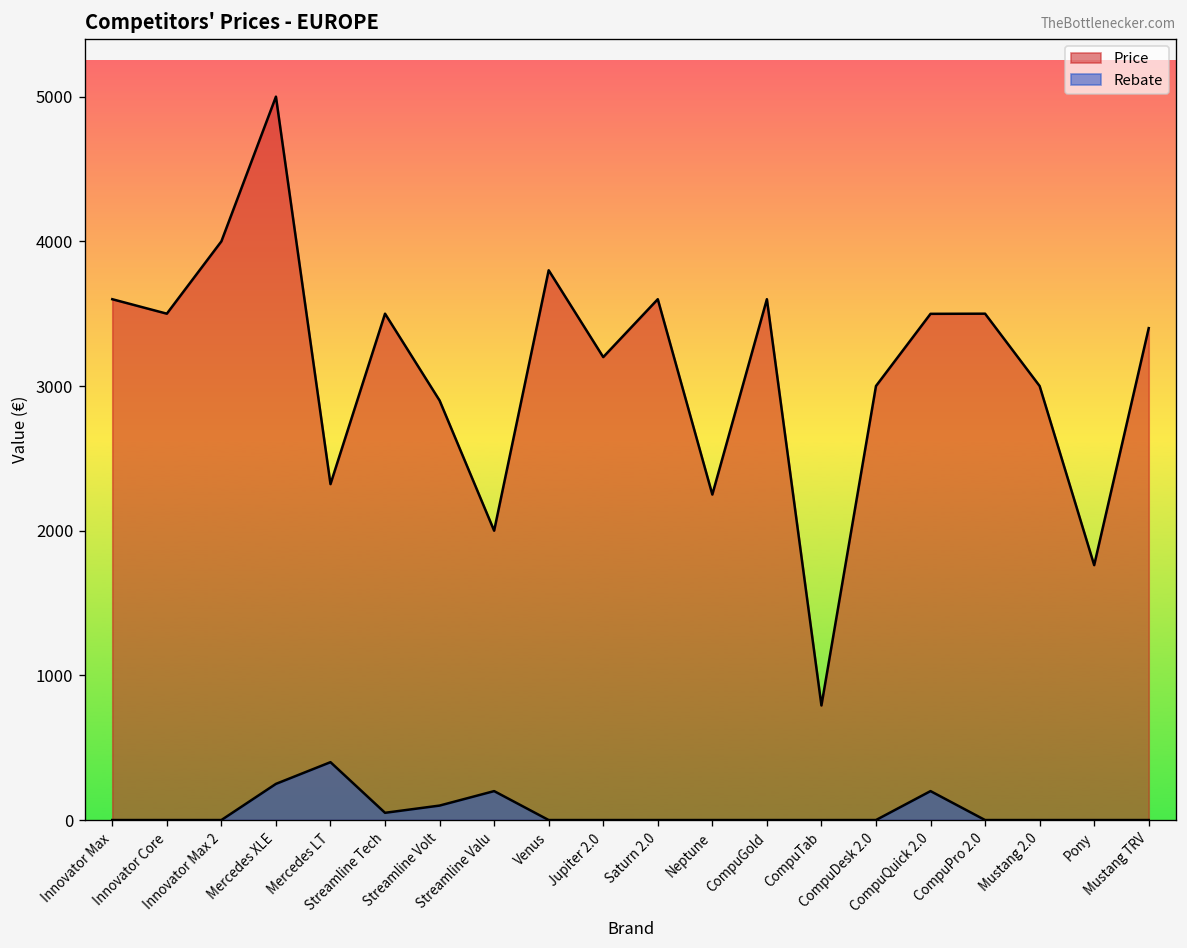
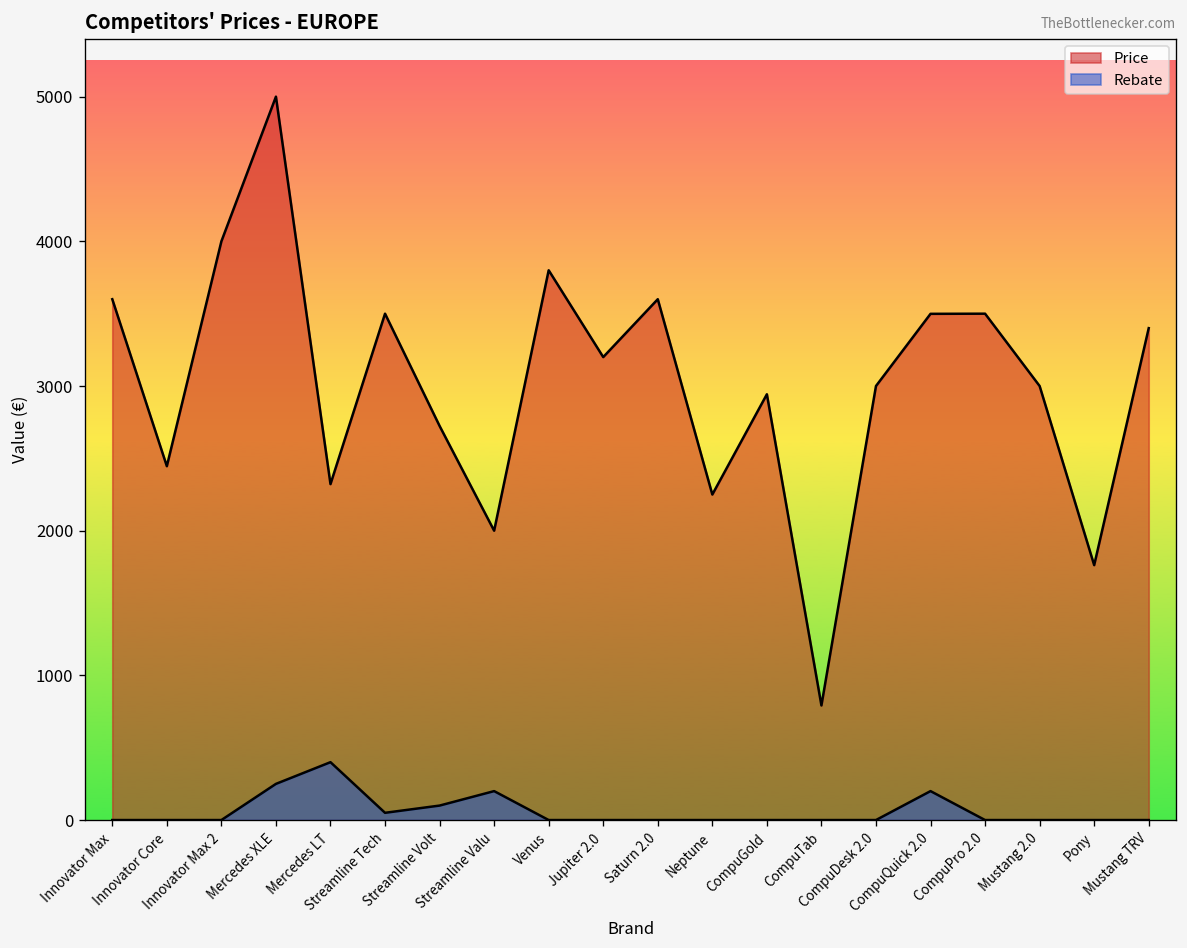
  {
    "Price": {
      "Innovator Max": 3600,
-     "Innovator Core": 3500,
+     "Innovator Core": 2450,
      "Innovator Max 2": 4000,
      "Mercedes XLE": 5000,
      "Mercedes LT": 2320,
      "Streamline Tech": 3500,
-     "Streamline Volt": 2900,
+     "Streamline Volt": 2720,
      "Streamline Valu": 2000,
      "Venus": 3800,
      "Jupiter 2.0": 3200,
      "Saturn 2.0": 3600,
      "Neptune": 2250,
-     "CompuGold": 3600,
+     "CompuGold": 2940,
      "CompuTab": 790,
      "CompuDesk 2.0": 3000,
      "CompuQuick 2.0": 3500,
      "CompuPro 2.0": 3500,
      "Mustang 2.0": 3000,
      "Pony": 1760,
      "Mustang TRV": 3400
    },
    "Rebate": {
      "Innovator Max": 0,
      "Innovator Core": 0,
      "Innovator Max 2": 0,
      "Mercedes XLE": 250,
      "Mercedes LT": 400,
      "Streamline Tech": 50,
      "Streamline Volt": 100,
      "Streamline Valu": 200,
      "Venus": 0,
      "Jupiter 2.0": 0,
      "Saturn 2.0": 0,
      "Neptune": 0,
      "CompuGold": 0,
      "CompuTab": 0,
      "CompuDesk 2.0": 0,
      "CompuQuick 2.0": 200,
      "CompuPro 2.0": 0,
      "Mustang 2.0": 0,
      "Pony": 0,
      "Mustang TRV": 0
    }
  }
